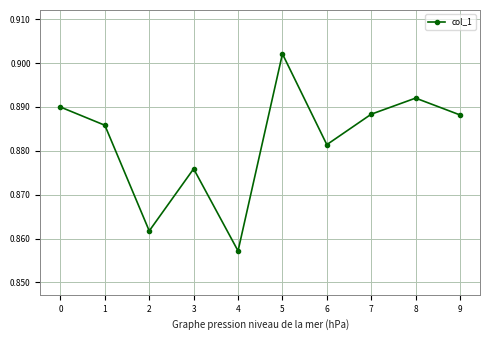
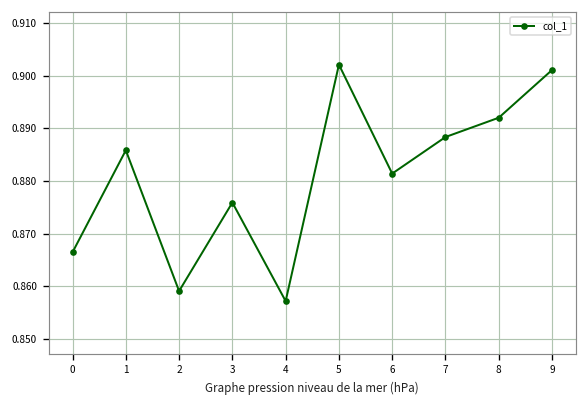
  {
-   "0": 0.890,
+   "0": 0.866,
    "1": 0.886,
-   "2": 0.862,
+   "2": 0.859,
    "3": 0.876,
    "4": 0.857,
    "5": 0.902,
    "6": 0.881,
    "7": 0.888,
    "8": 0.892,
-   "9": 0.888
+   "9": 0.901
  }
